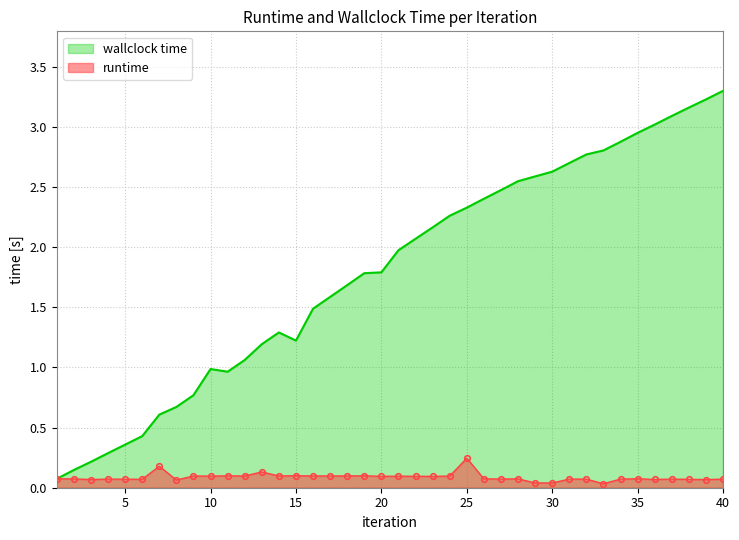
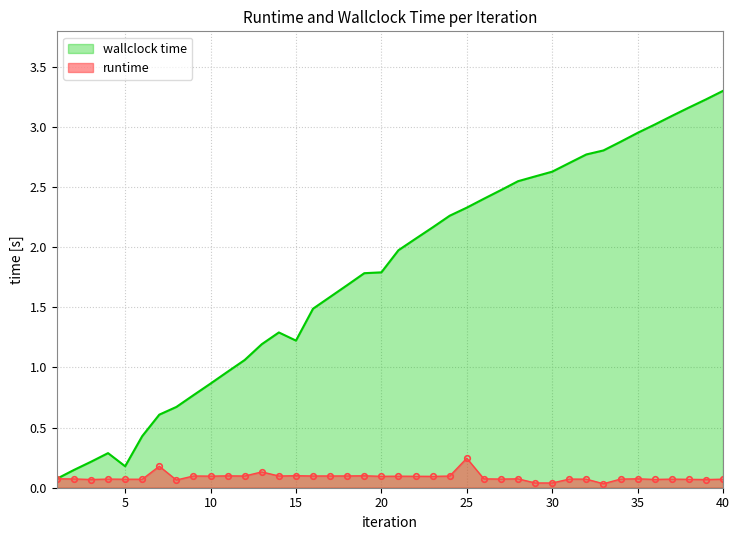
  {
    "wallclock time": {
-     "5": 0.36,
-     "10": 0.99,
+     "5": 0.18,
+     "10": 0.87,
      "15": 1.22,
      "20": 1.79,
      "25": 2.33,
      "30": 2.63,
      "35": 2.95,
      "40": 3.30
    },
    "runtime": {
      "5": 0.07,
      "10": 0.10,
      "15": 0.10,
      "20": 0.09,
      "25": 0.25,
      "30": 0.04,
      "35": 0.07,
      "40": 0.07
    }
  }
